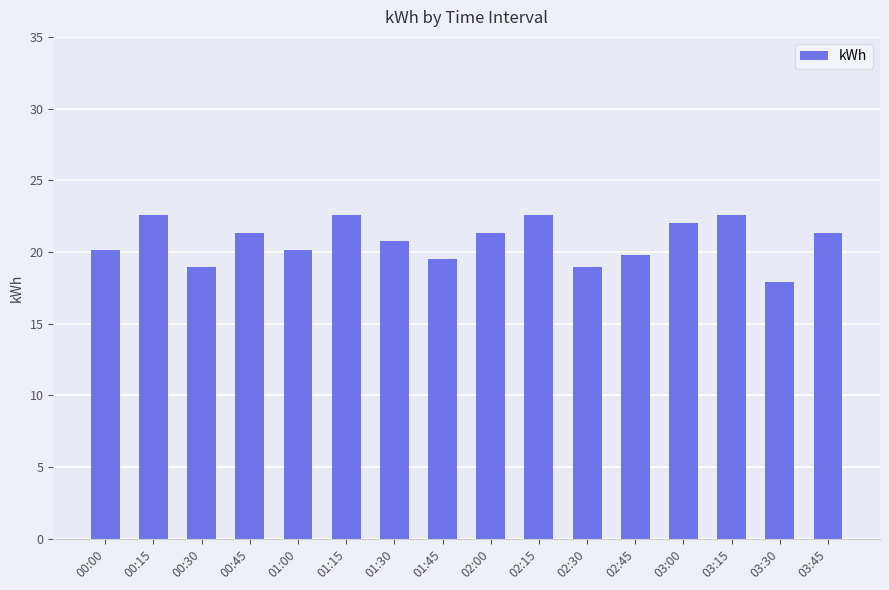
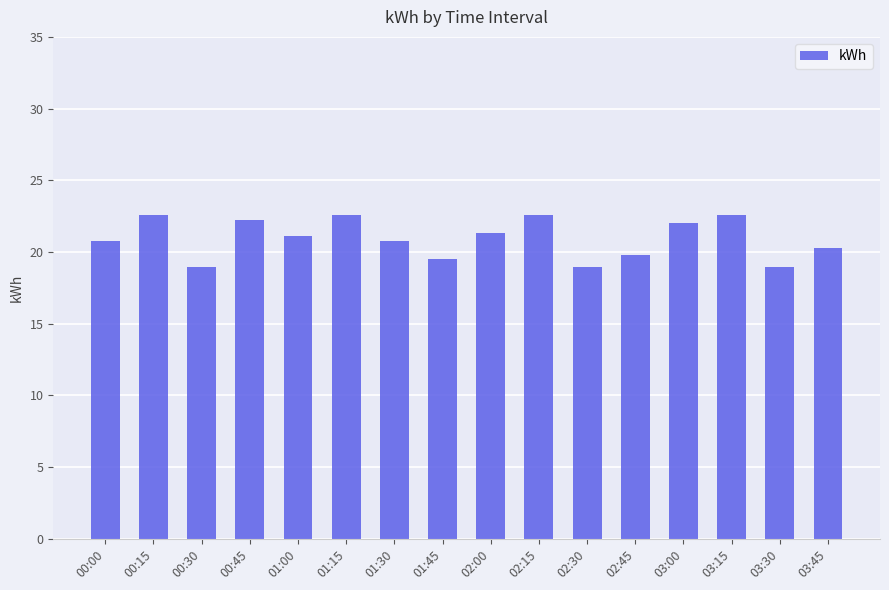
  {
-   "00:00": 20.1,
+   "00:00": 20.8,
    "00:15": 22.6,
    "00:30": 19.0,
-   "00:45": 21.3,
-   "01:00": 20.1,
+   "00:45": 22.2,
+   "01:00": 21.1,
    "01:15": 22.6,
    "01:30": 20.8,
    "01:45": 19.5,
    "02:00": 21.3,
    "02:15": 22.6,
    "02:30": 19.0,
    "02:45": 19.8,
    "03:00": 22.0,
    "03:15": 22.6,
-   "03:30": 17.9,
-   "03:45": 21.3
+   "03:30": 19.0,
+   "03:45": 20.3
  }
